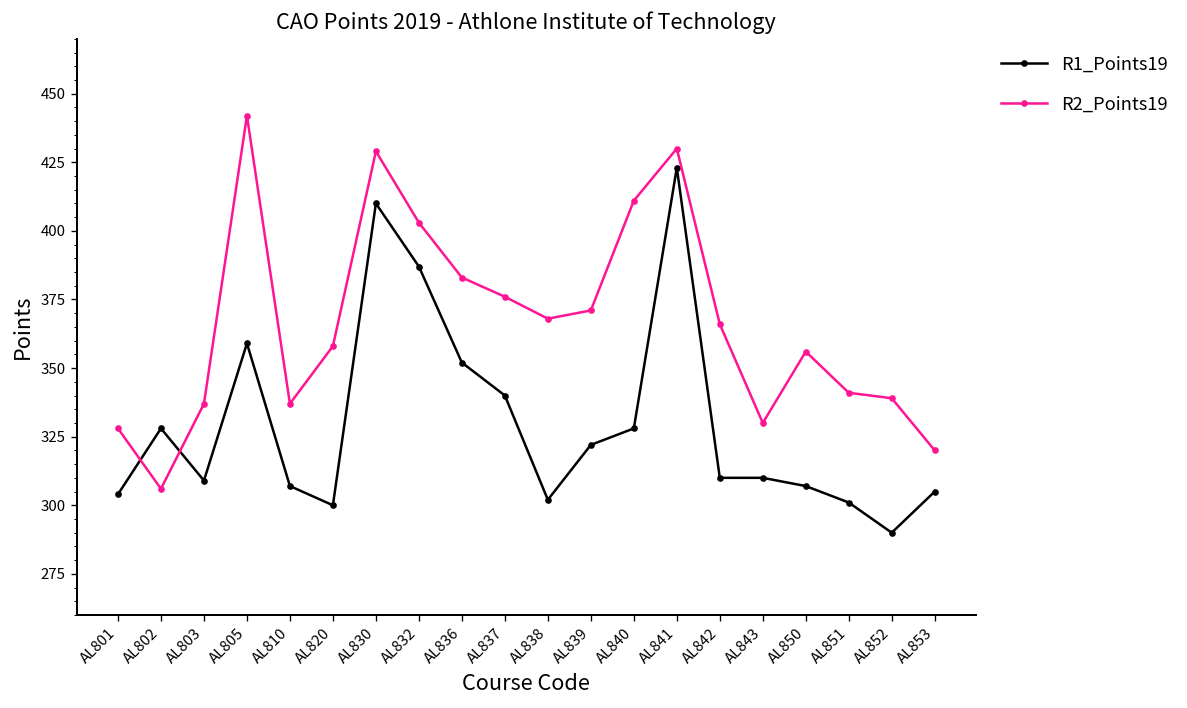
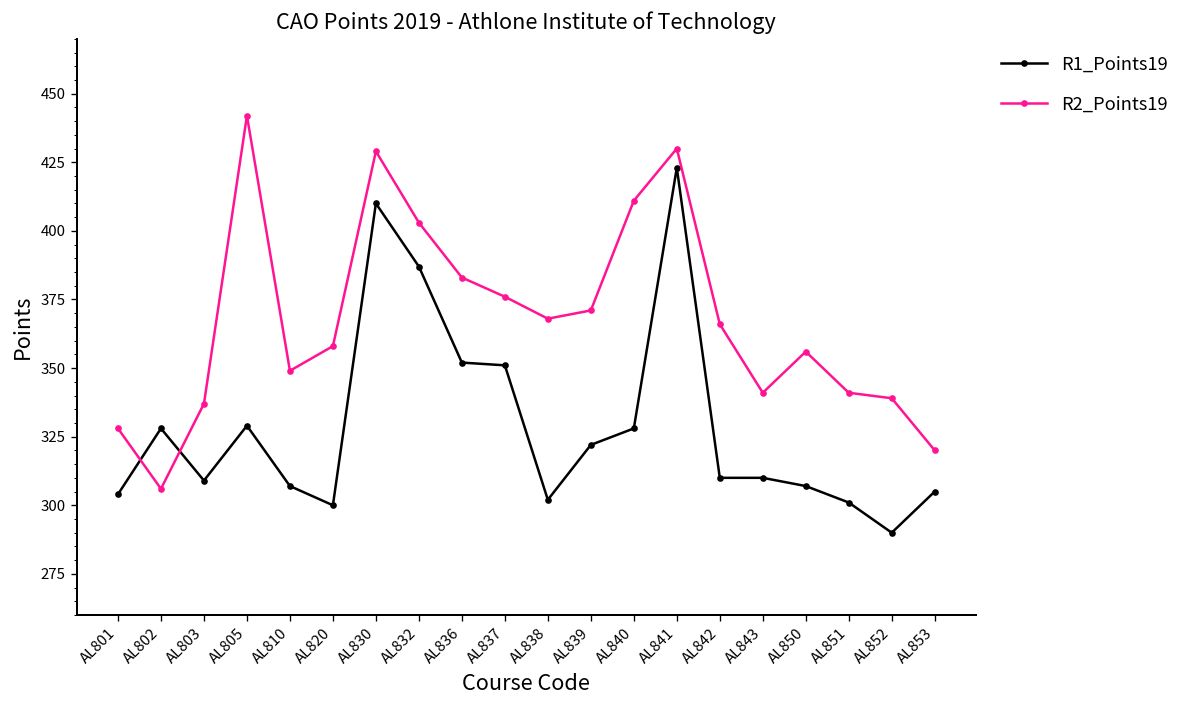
  {
    "R1_Points19": {
      "AL801": 304,
      "AL802": 328,
      "AL803": 309,
-     "AL805": 359,
+     "AL805": 329,
      "AL810": 307,
      "AL820": 300,
      "AL830": 410,
      "AL832": 387,
      "AL836": 352,
-     "AL837": 340,
+     "AL837": 351,
      "AL838": 302,
      "AL839": 322,
      "AL840": 328,
      "AL841": 423,
      "AL842": 310,
      "AL843": 310,
      "AL850": 307,
      "AL851": 301,
      "AL852": 290,
      "AL853": 305
    },
    "R2_Points19": {
      "AL801": 328,
      "AL802": 306,
      "AL803": 337,
      "AL805": 442,
-     "AL810": 337,
+     "AL810": 349,
      "AL820": 358,
      "AL830": 429,
      "AL832": 403,
      "AL836": 383,
      "AL837": 376,
      "AL838": 368,
      "AL839": 371,
      "AL840": 411,
      "AL841": 430,
      "AL842": 366,
-     "AL843": 330,
+     "AL843": 341,
      "AL850": 356,
      "AL851": 341,
      "AL852": 339,
      "AL853": 320
    }
  }
